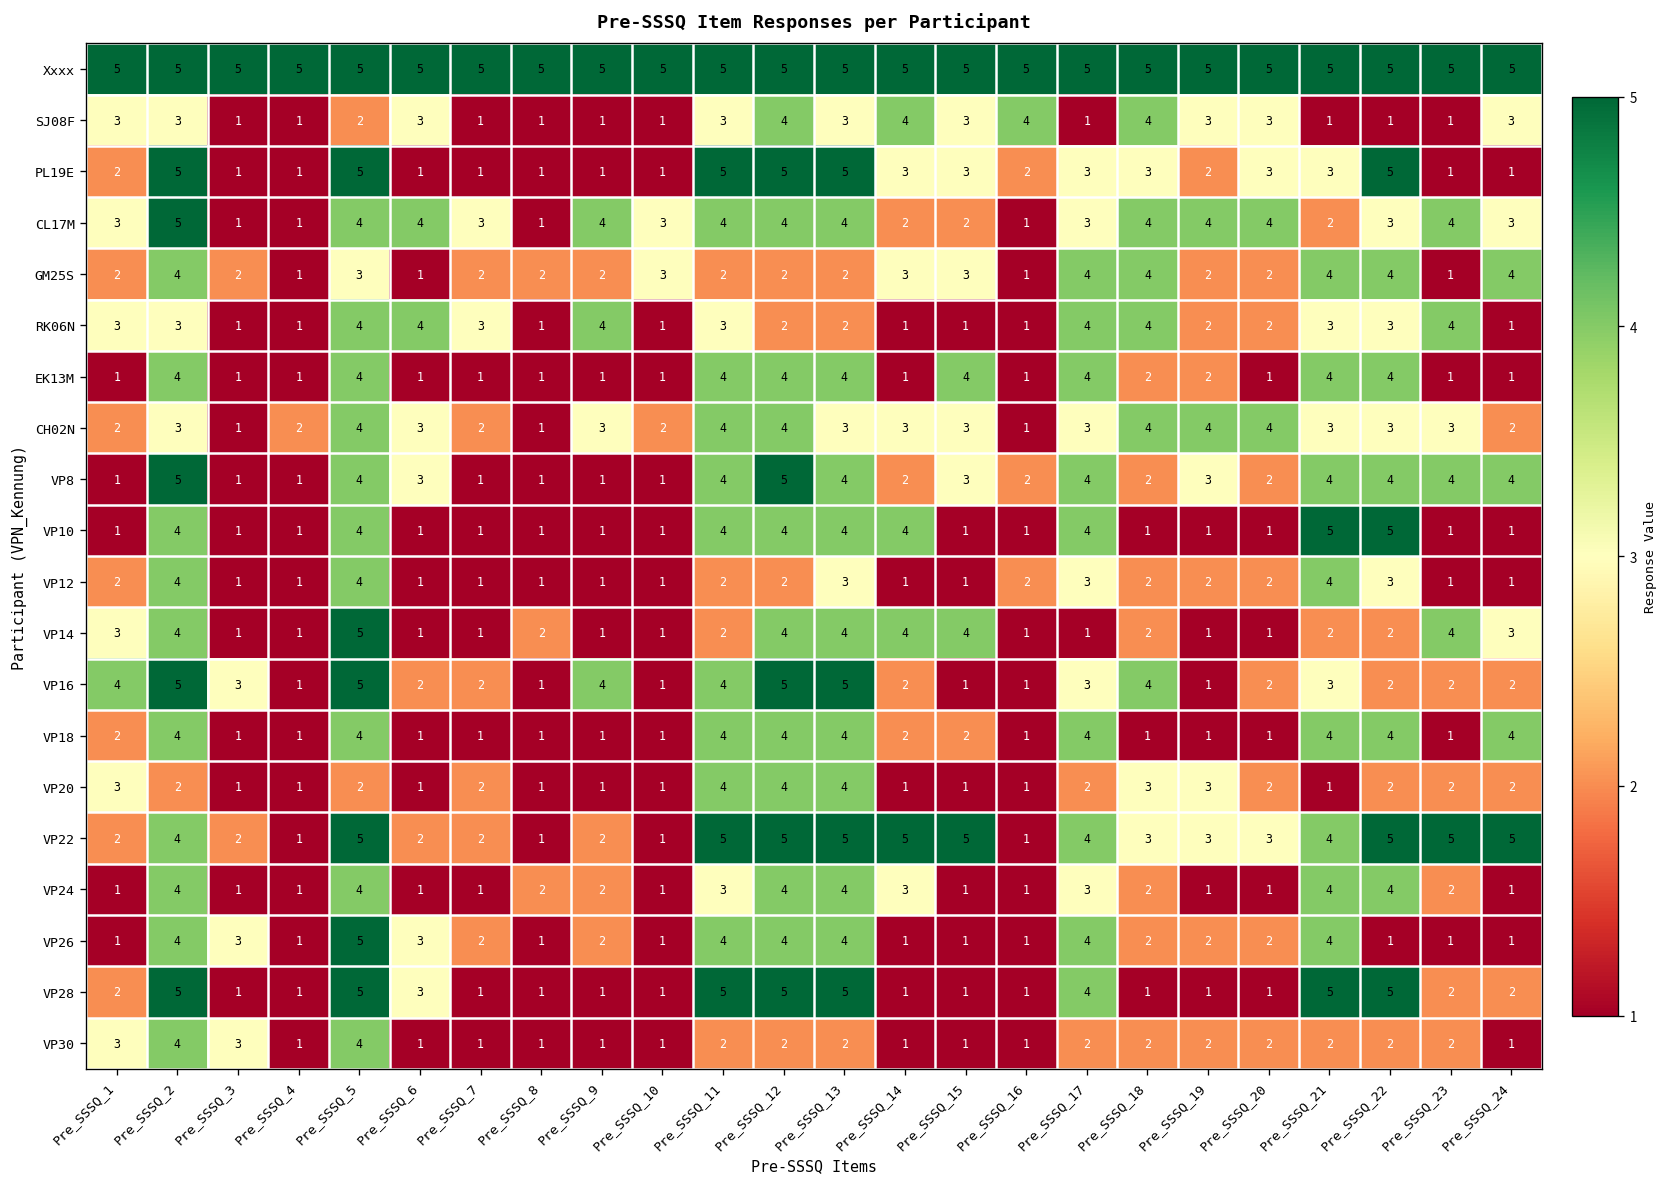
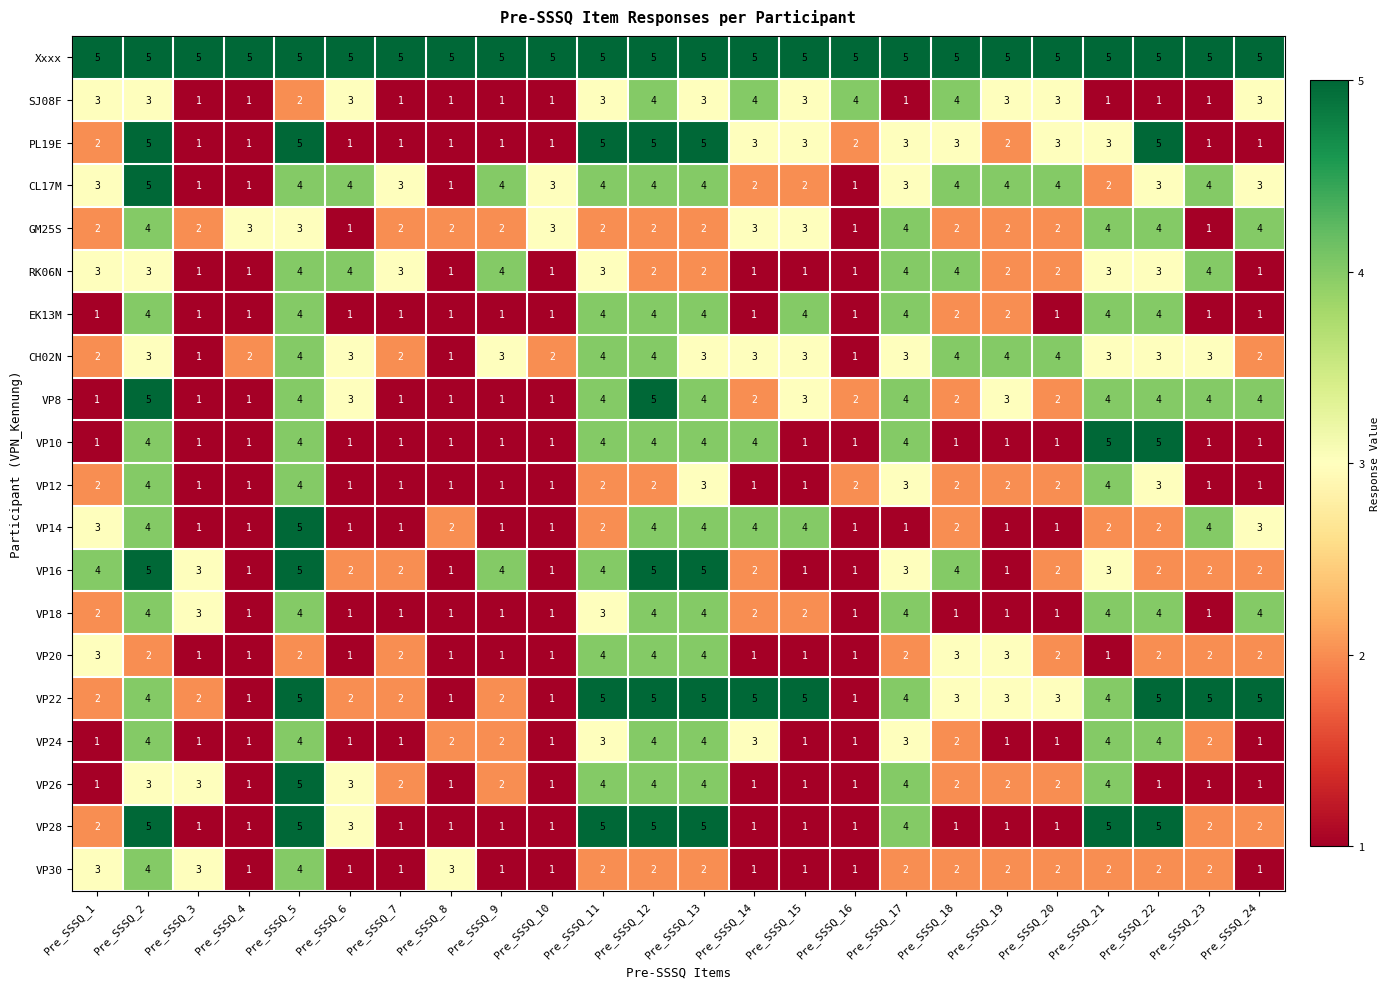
  {
    "GM25S": {
      "Pre_SSSQ_1": 2,
      "Pre_SSSQ_2": 4,
      "Pre_SSSQ_3": 2,
-     "Pre_SSSQ_4": 1,
+     "Pre_SSSQ_4": 3,
      "Pre_SSSQ_5": 3,
      "Pre_SSSQ_6": 1,
      "Pre_SSSQ_7": 2,
      "Pre_SSSQ_8": 2,
      "Pre_SSSQ_9": 2,
      "Pre_SSSQ_10": 3,
      "Pre_SSSQ_11": 2,
      "Pre_SSSQ_12": 2,
      "Pre_SSSQ_13": 2,
      "Pre_SSSQ_14": 3,
      "Pre_SSSQ_15": 3,
      "Pre_SSSQ_16": 1,
      "Pre_SSSQ_17": 4,
-     "Pre_SSSQ_18": 4,
+     "Pre_SSSQ_18": 2,
      "Pre_SSSQ_19": 2,
      "Pre_SSSQ_20": 2,
      "Pre_SSSQ_21": 4,
      "Pre_SSSQ_22": 4,
      "Pre_SSSQ_23": 1,
      "Pre_SSSQ_24": 4
    },
    "VP18": {
      "Pre_SSSQ_1": 2,
      "Pre_SSSQ_2": 4,
-     "Pre_SSSQ_3": 1,
+     "Pre_SSSQ_3": 3,
      "Pre_SSSQ_4": 1,
      "Pre_SSSQ_5": 4,
      "Pre_SSSQ_6": 1,
      "Pre_SSSQ_7": 1,
      "Pre_SSSQ_8": 1,
      "Pre_SSSQ_9": 1,
      "Pre_SSSQ_10": 1,
-     "Pre_SSSQ_11": 4,
+     "Pre_SSSQ_11": 3,
      "Pre_SSSQ_12": 4,
      "Pre_SSSQ_13": 4,
      "Pre_SSSQ_14": 2,
      "Pre_SSSQ_15": 2,
      "Pre_SSSQ_16": 1,
      "Pre_SSSQ_17": 4,
      "Pre_SSSQ_18": 1,
      "Pre_SSSQ_19": 1,
      "Pre_SSSQ_20": 1,
      "Pre_SSSQ_21": 4,
      "Pre_SSSQ_22": 4,
      "Pre_SSSQ_23": 1,
      "Pre_SSSQ_24": 4
    },
    "VP26": {
      "Pre_SSSQ_1": 1,
-     "Pre_SSSQ_2": 4,
+     "Pre_SSSQ_2": 3,
      "Pre_SSSQ_3": 3,
      "Pre_SSSQ_4": 1,
      "Pre_SSSQ_5": 5,
      "Pre_SSSQ_6": 3,
      "Pre_SSSQ_7": 2,
      "Pre_SSSQ_8": 1,
      "Pre_SSSQ_9": 2,
      "Pre_SSSQ_10": 1,
      "Pre_SSSQ_11": 4,
      "Pre_SSSQ_12": 4,
      "Pre_SSSQ_13": 4,
      "Pre_SSSQ_14": 1,
      "Pre_SSSQ_15": 1,
      "Pre_SSSQ_16": 1,
      "Pre_SSSQ_17": 4,
      "Pre_SSSQ_18": 2,
      "Pre_SSSQ_19": 2,
      "Pre_SSSQ_20": 2,
      "Pre_SSSQ_21": 4,
      "Pre_SSSQ_22": 1,
      "Pre_SSSQ_23": 1,
      "Pre_SSSQ_24": 1
    },
    "VP30": {
      "Pre_SSSQ_1": 3,
      "Pre_SSSQ_2": 4,
      "Pre_SSSQ_3": 3,
      "Pre_SSSQ_4": 1,
      "Pre_SSSQ_5": 4,
      "Pre_SSSQ_6": 1,
      "Pre_SSSQ_7": 1,
-     "Pre_SSSQ_8": 1,
+     "Pre_SSSQ_8": 3,
      "Pre_SSSQ_9": 1,
      "Pre_SSSQ_10": 1,
      "Pre_SSSQ_11": 2,
      "Pre_SSSQ_12": 2,
      "Pre_SSSQ_13": 2,
      "Pre_SSSQ_14": 1,
      "Pre_SSSQ_15": 1,
      "Pre_SSSQ_16": 1,
      "Pre_SSSQ_17": 2,
      "Pre_SSSQ_18": 2,
      "Pre_SSSQ_19": 2,
      "Pre_SSSQ_20": 2,
      "Pre_SSSQ_21": 2,
      "Pre_SSSQ_22": 2,
      "Pre_SSSQ_23": 2,
      "Pre_SSSQ_24": 1
    }
  }
